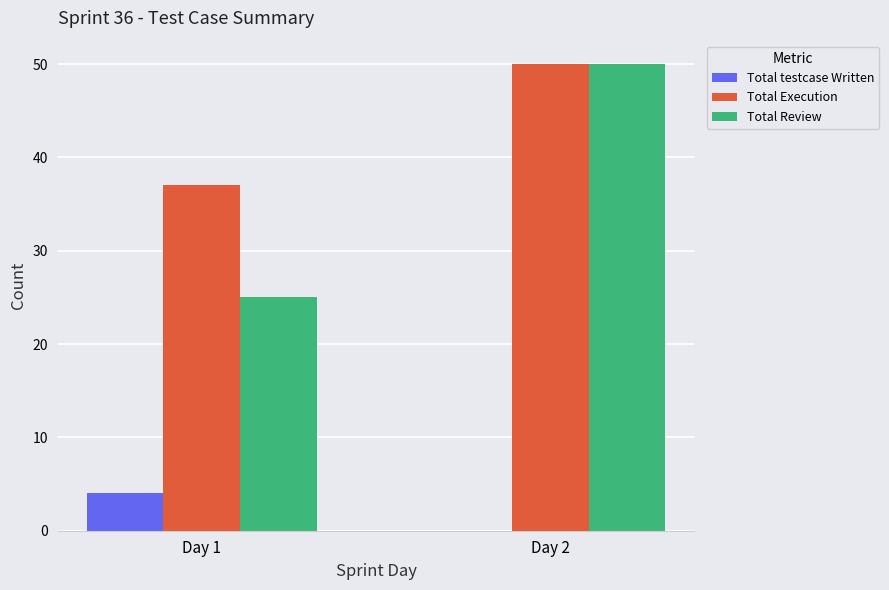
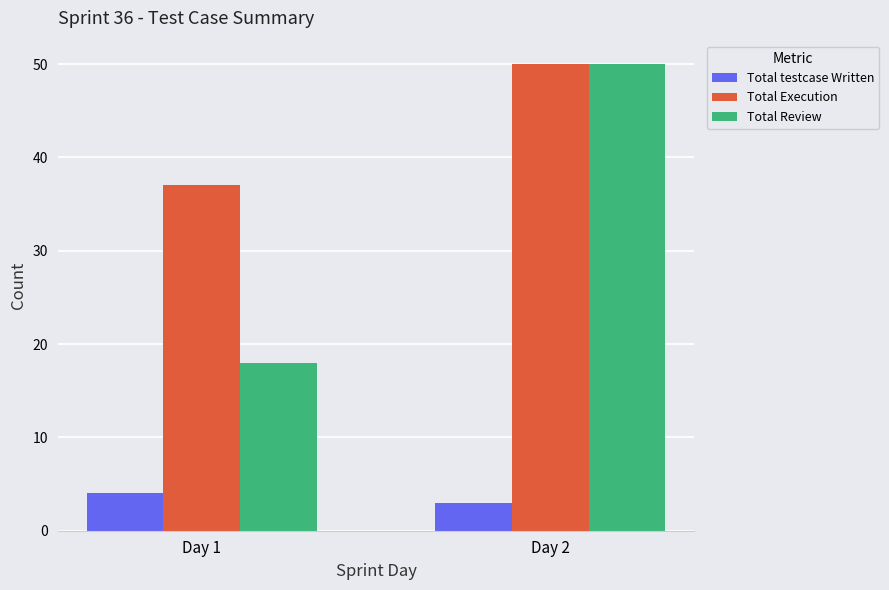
  {
    "Total testcase Written": {
      "Day 1": 4,
-     "Day 2": 0
+     "Day 2": 3
    },
    "Total Execution": {
      "Day 1": 37,
      "Day 2": 50
    },
    "Total Review": {
-     "Day 1": 25,
+     "Day 1": 18,
      "Day 2": 50
    }
  }
